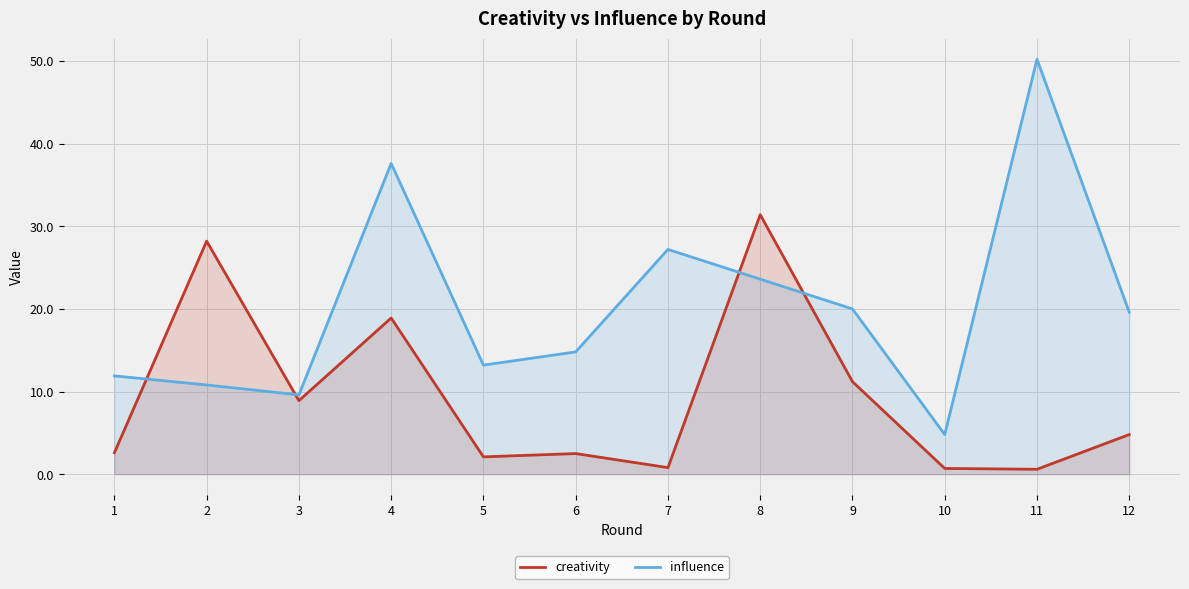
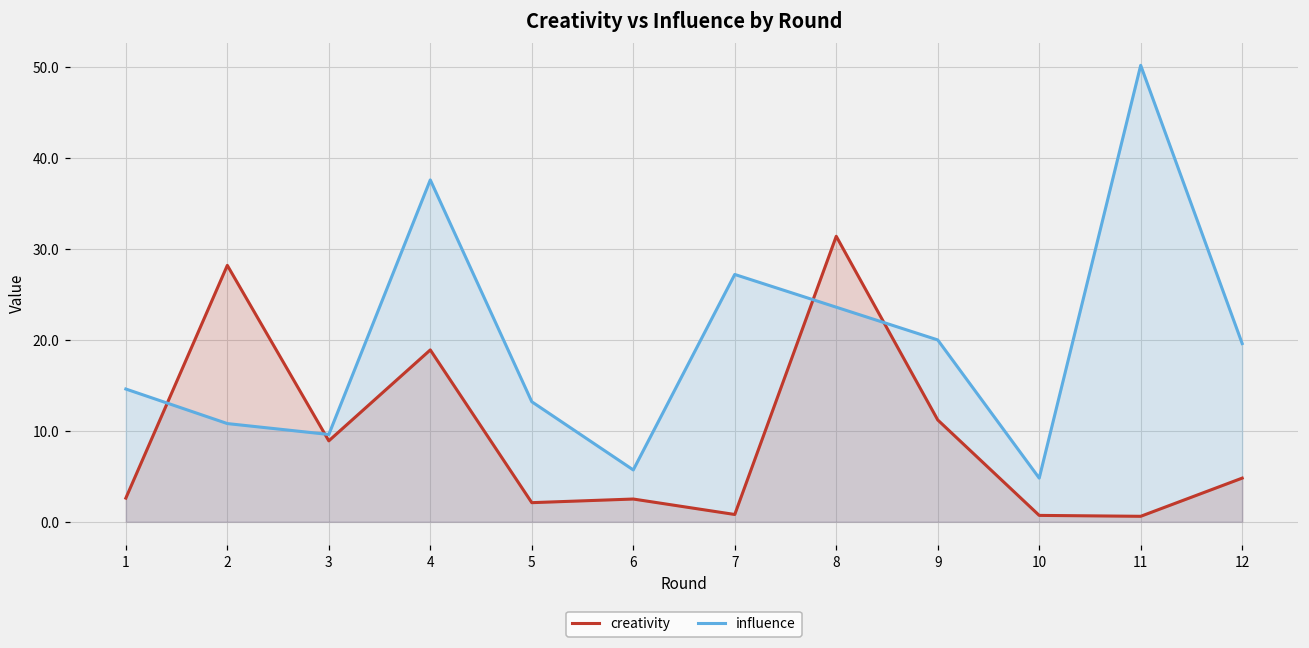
  {
    "creativity": {
      "1": 3,
      "2": 28,
      "3": 9,
      "4": 19,
      "5": 2,
      "6": 3,
      "7": 1,
      "8": 31,
      "9": 11,
      "10": 1,
      "11": 1,
      "12": 5
    },
    "influence": {
-     "1": 12,
+     "1": 15,
      "2": 11,
      "3": 10,
      "4": 38,
      "5": 13,
-     "6": 15,
+     "6": 6,
      "7": 27,
      "8": 24,
      "9": 20,
      "10": 5,
      "11": 50,
      "12": 20
    }
  }
